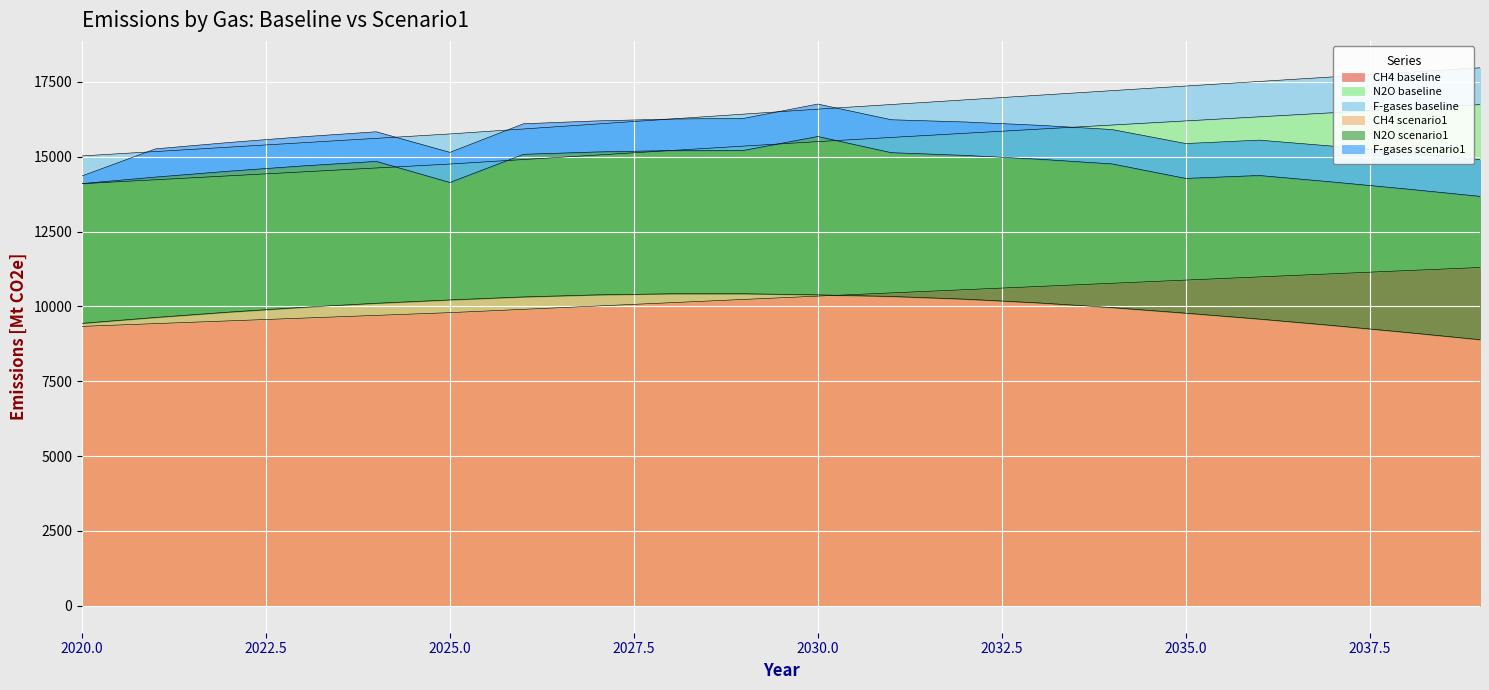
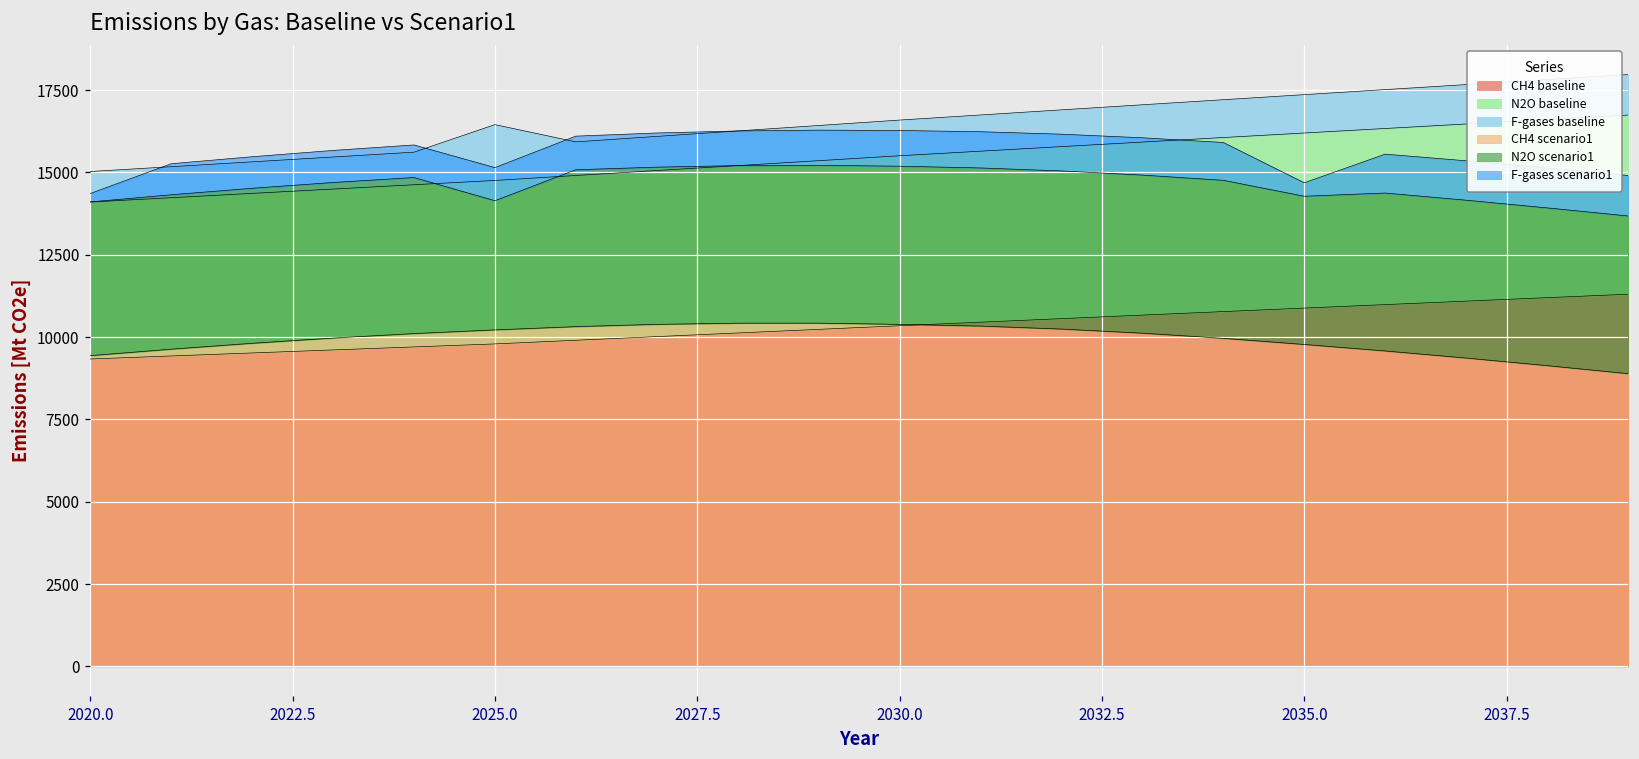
  {
    "N2O baseline": {
      "2025.0": 5000,
      "2030.0": 5200,
      "2035.0": 5300
    },
    "F-gases baseline": {
      "2020.0": 900,
-     "2025.0": 1000,
+     "2025.0": 1700,
      "2030.0": 1100,
      "2035.0": 1200
    },
    "N2O scenario1": {
      "2025.0": 3900,
-     "2030.0": 5300,
+     "2030.0": 4800,
      "2035.0": 4500
    },
    "F-gases scenario1": {
      "2020.0": 300,
      "2025.0": 1000,
      "2030.0": 1100,
-     "2035.0": 1200
+     "2035.0": 400
    }
  }
